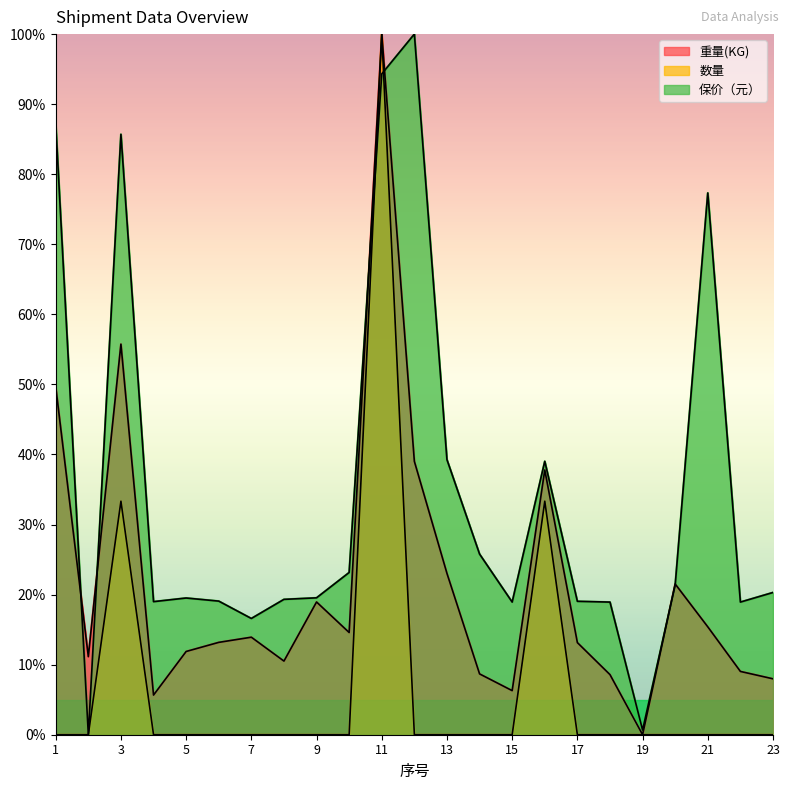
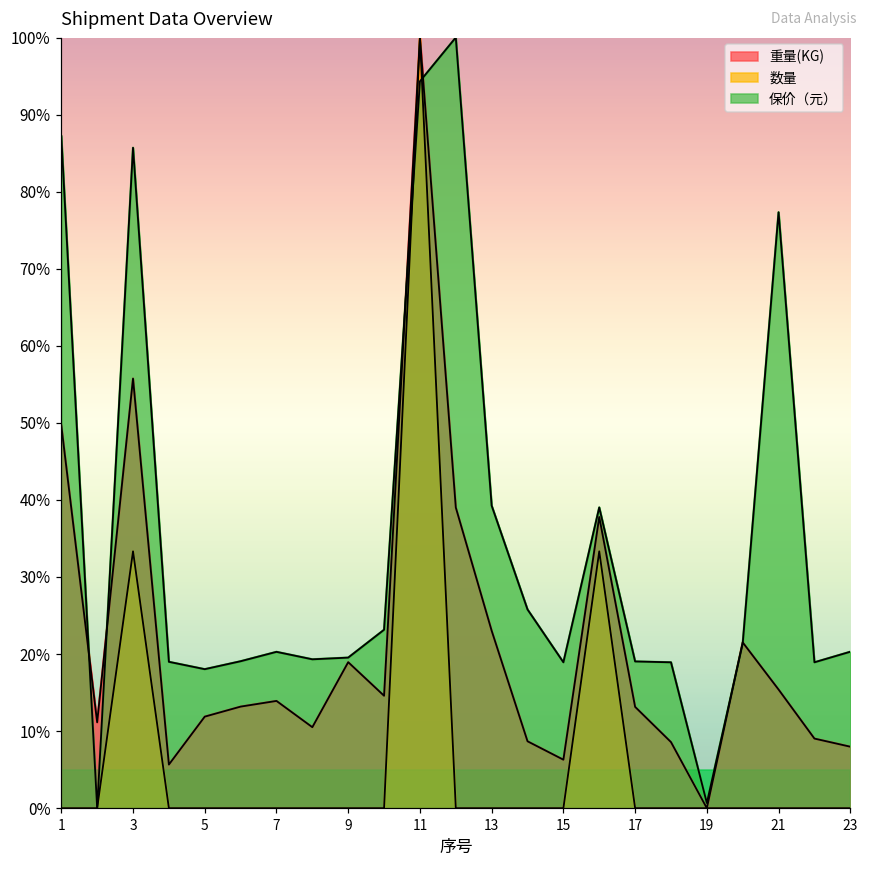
  {
    "重量(KG)": {
      "1": "50%",
      "3": "56%",
      "5": "12%",
      "7": "14%",
      "9": "19%",
      "13": "23%",
      "15": "6%",
      "17": "13%",
      "21": "15%",
      "23": "8%"
    },
    "数量": {
      "3": "33%"
    },
    "保价（元）": {
      "1": "87%",
      "3": "86%",
-     "5": "20%",
-     "7": "17%",
+     "5": "18%",
+     "7": "20%",
      "9": "20%",
      "11": "94%",
      "13": "39%",
      "15": "19%",
      "17": "19%",
      "21": "77%",
      "23": "20%"
    }
  }
